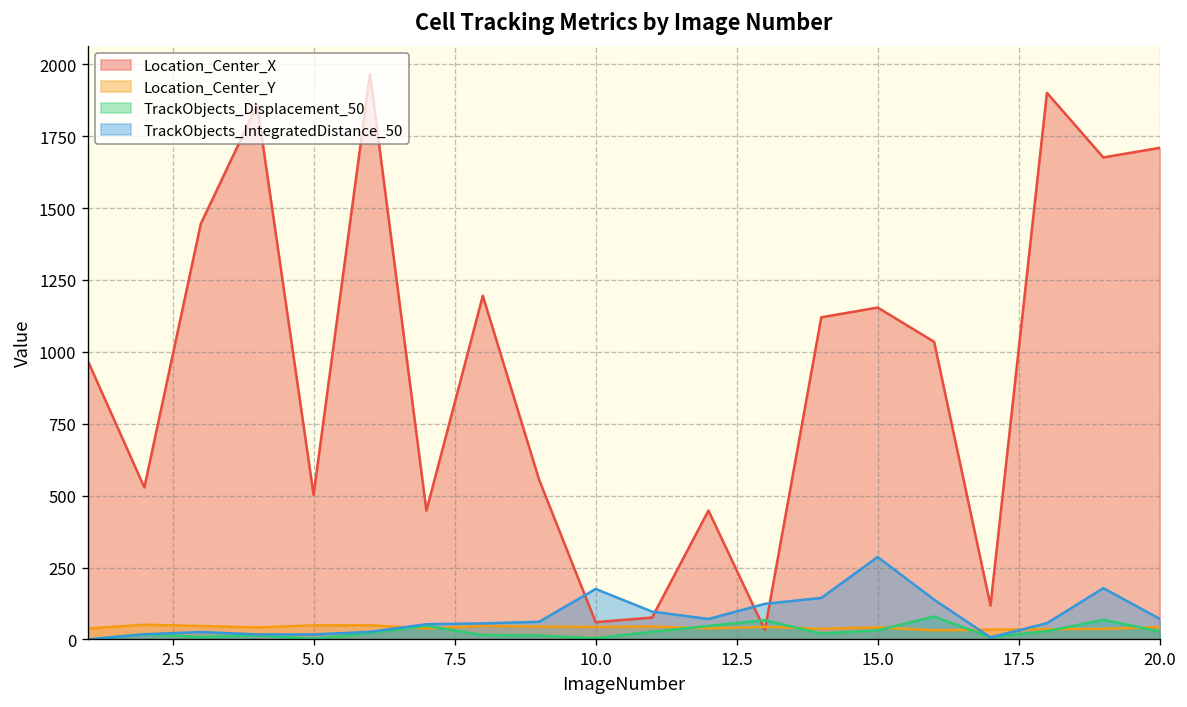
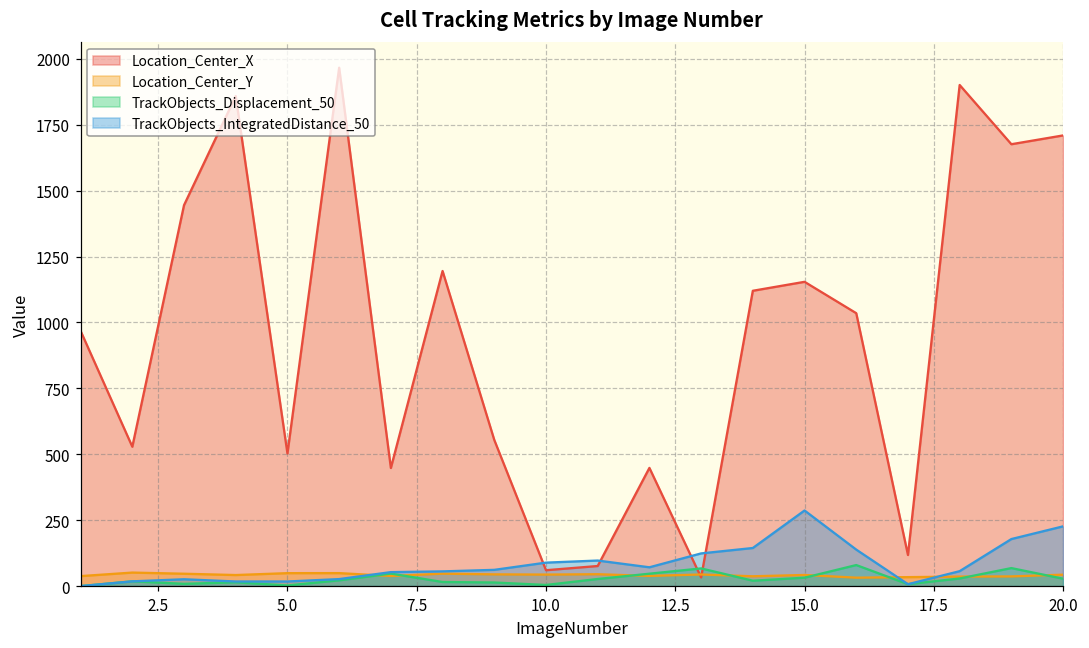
  {
    "TrackObjects_Displacement_50": {
      "5.0": 0,
      "10.0": 0,
      "20.0": 30
    },
    "TrackObjects_IntegratedDistance_50": {
      "5.0": 20,
-     "10.0": 180,
+     "10.0": 90,
      "15.0": 290,
-     "20.0": 70
+     "20.0": 230
    }
  }
